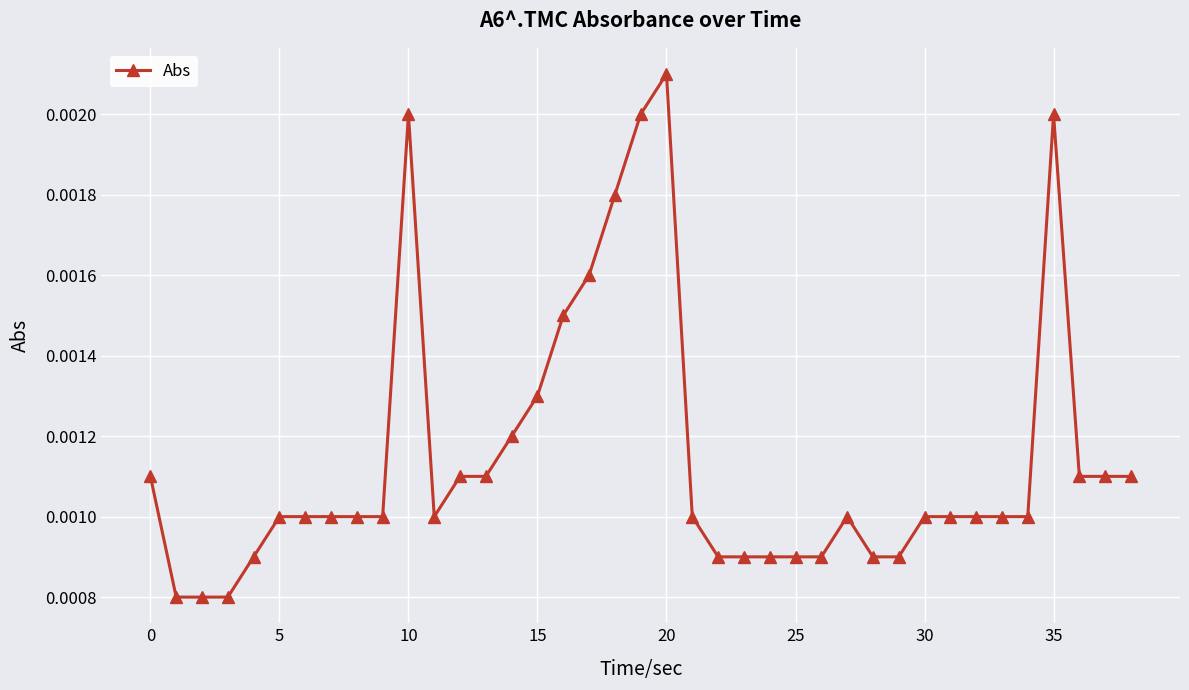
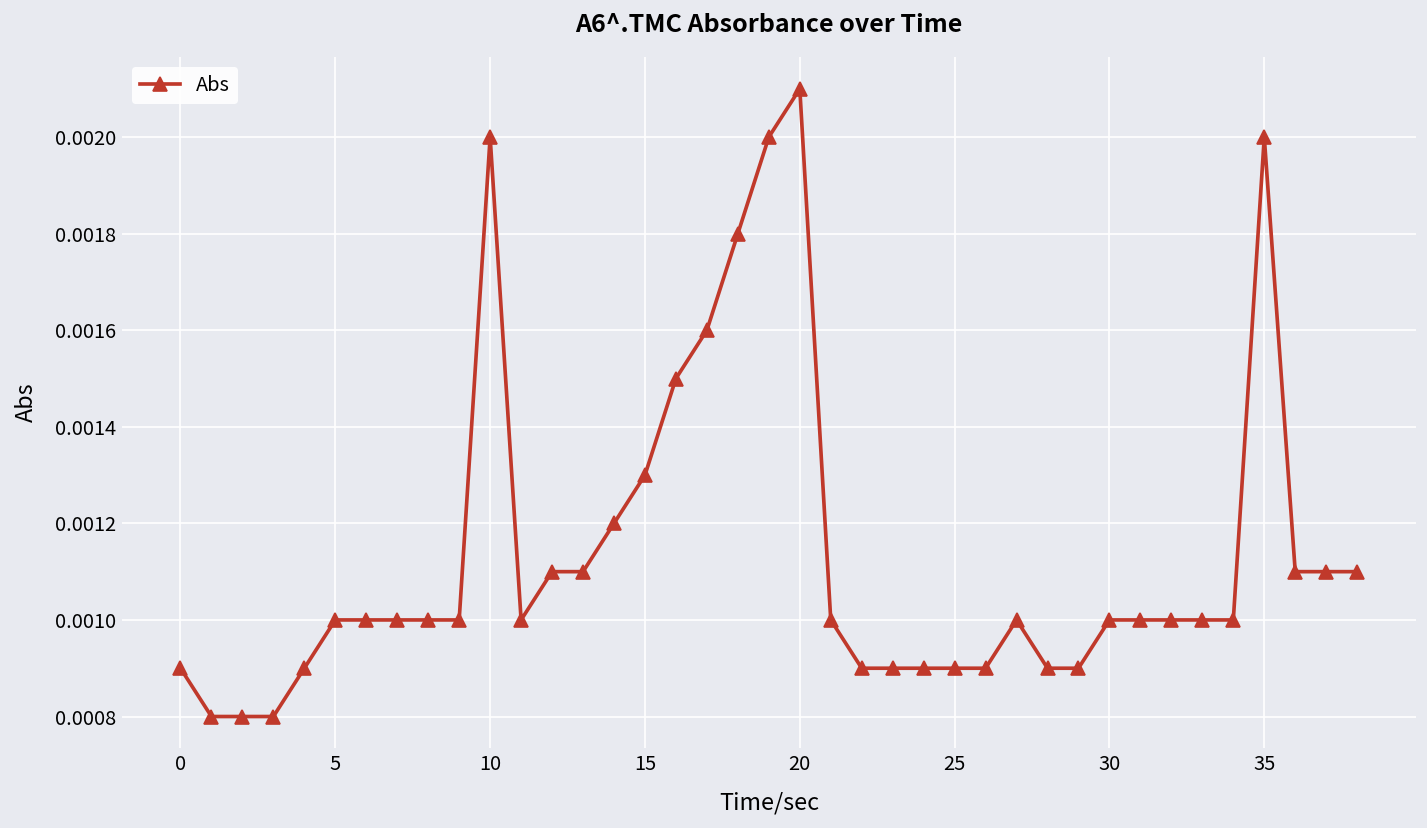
  {
-   "0": 0.0011,
+   "0": 0.0009,
    "5": 0.0010,
    "10": 0.0020,
    "15": 0.0013,
    "20": 0.0021,
    "25": 0.0009,
    "30": 0.0010,
    "35": 0.0020
  }
